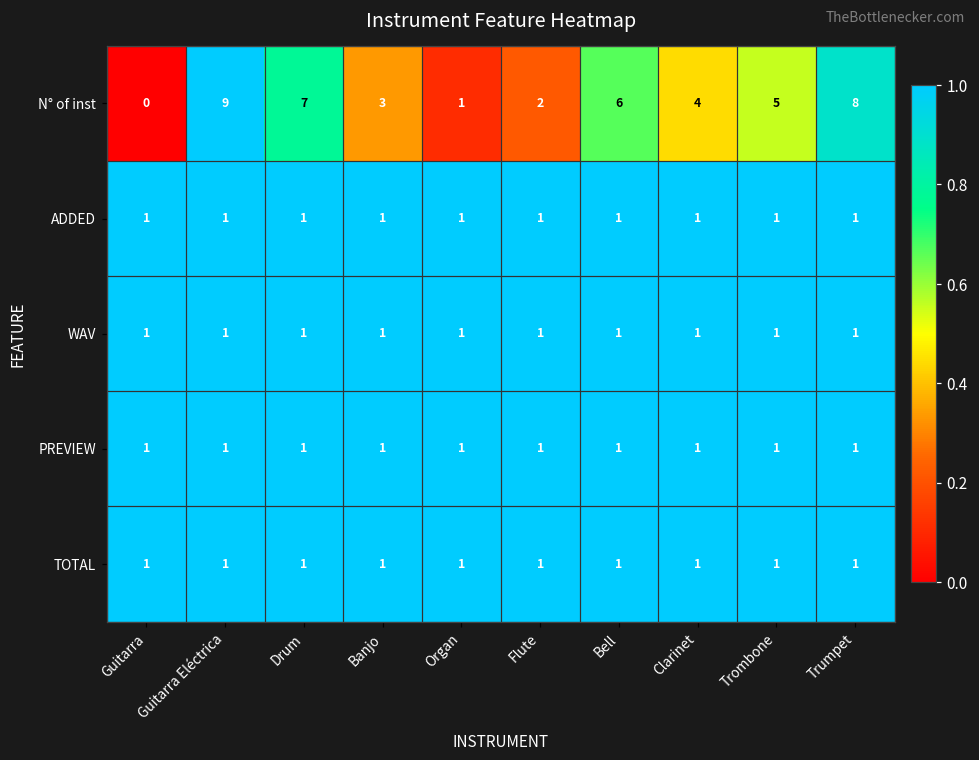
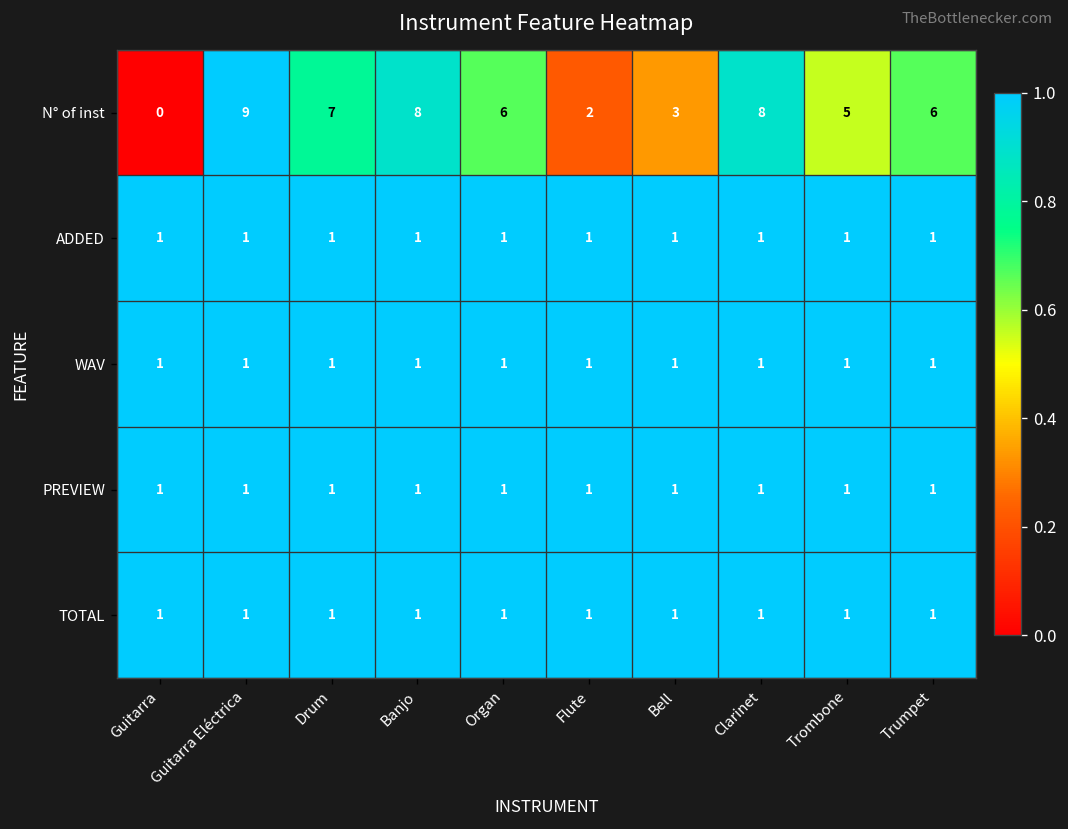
  {
    "N° of inst": {
      "Guitarra": 0,
      "Guitarra Eléctrica": 9,
      "Drum": 7,
-     "Banjo": 3,
-     "Organ": 1,
+     "Banjo": 8,
+     "Organ": 6,
      "Flute": 2,
-     "Bell": 6,
-     "Clarinet": 4,
+     "Bell": 3,
+     "Clarinet": 8,
      "Trombone": 5,
-     "Trumpet": 8
+     "Trumpet": 6
    },
    "ADDED": {
      "Guitarra": 1,
      "Guitarra Eléctrica": 1,
      "Drum": 1,
      "Banjo": 1,
      "Organ": 1,
      "Flute": 1,
      "Bell": 1,
      "Clarinet": 1,
      "Trombone": 1,
      "Trumpet": 1
    },
    "WAV": {
      "Guitarra": 1,
      "Guitarra Eléctrica": 1,
      "Drum": 1,
      "Banjo": 1,
      "Organ": 1,
      "Flute": 1,
      "Bell": 1,
      "Clarinet": 1,
      "Trombone": 1,
      "Trumpet": 1
    },
    "PREVIEW": {
      "Guitarra": 1,
      "Guitarra Eléctrica": 1,
      "Drum": 1,
      "Banjo": 1,
      "Organ": 1,
      "Flute": 1,
      "Bell": 1,
      "Clarinet": 1,
      "Trombone": 1,
      "Trumpet": 1
    },
    "TOTAL": {
      "Guitarra": 1,
      "Guitarra Eléctrica": 1,
      "Drum": 1,
      "Banjo": 1,
      "Organ": 1,
      "Flute": 1,
      "Bell": 1,
      "Clarinet": 1,
      "Trombone": 1,
      "Trumpet": 1
    }
  }
